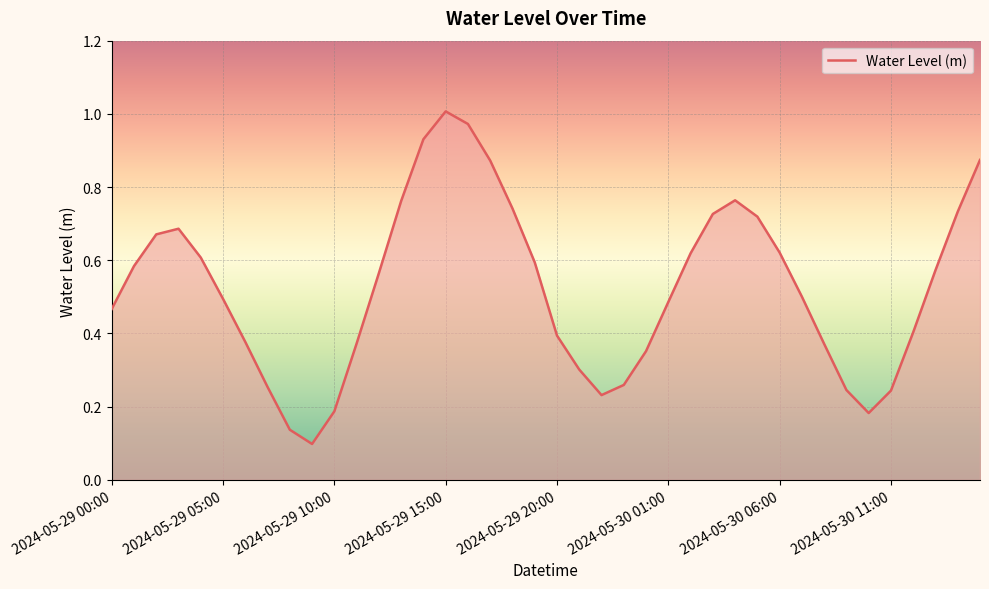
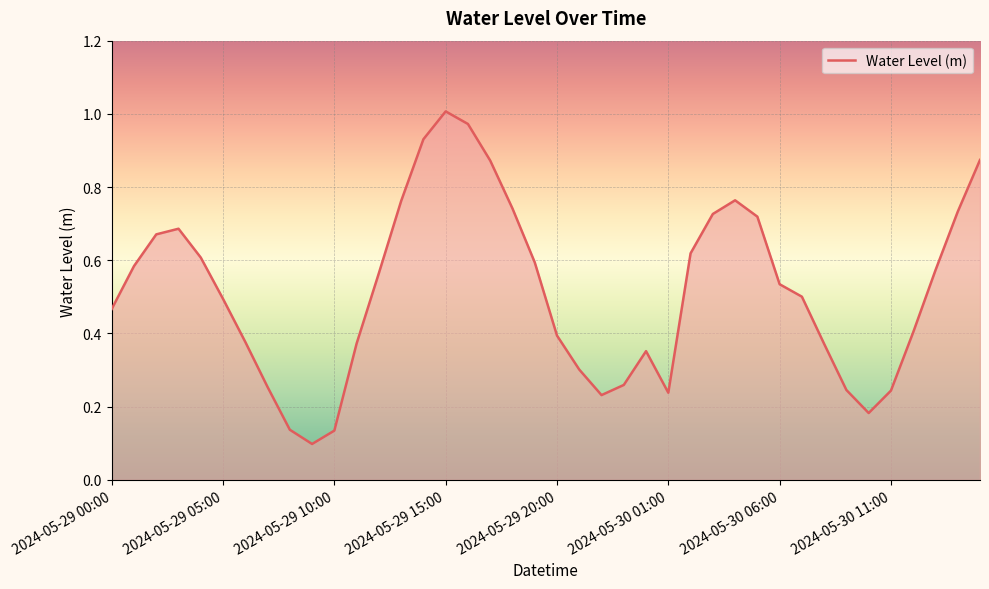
  {
    "2024-05-29 00:00": 0.47,
    "2024-05-29 05:00": 0.49,
-   "2024-05-29 10:00": 0.19,
+   "2024-05-29 10:00": 0.13,
    "2024-05-29 15:00": 1.01,
    "2024-05-29 20:00": 0.39,
-   "2024-05-30 01:00": 0.49,
-   "2024-05-30 06:00": 0.62,
+   "2024-05-30 01:00": 0.24,
+   "2024-05-30 06:00": 0.53,
    "2024-05-30 11:00": 0.24
  }
